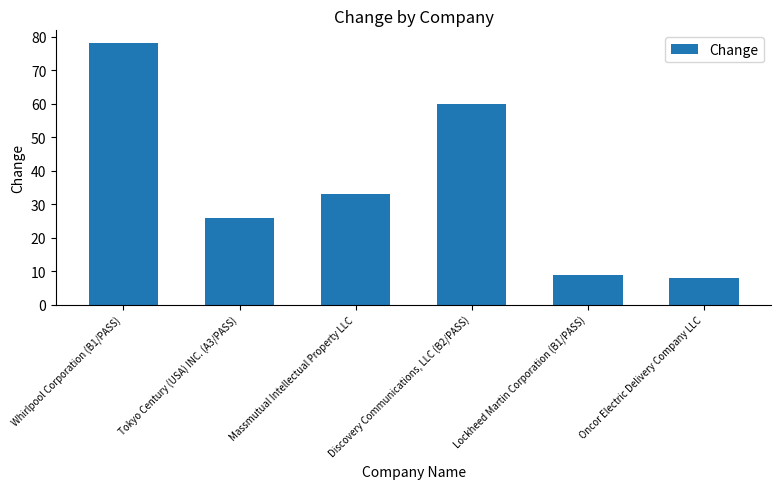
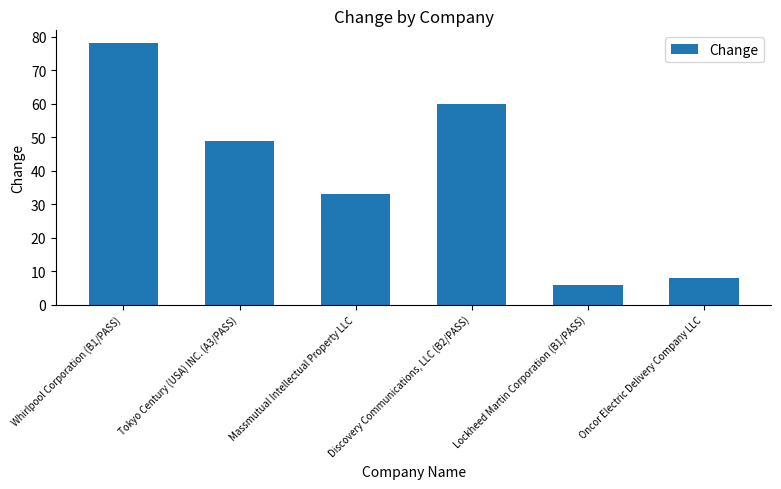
  {
    "Whirlpool Corporation (B1/PASS)": 78,
-   "Tokyo Century (USA) INC. (A3/PASS)": 26,
+   "Tokyo Century (USA) INC. (A3/PASS)": 49,
    "Massmutual Intellectual Property LLC": 33,
    "Discovery Communications, LLC (B2/PASS)": 60,
-   "Lockheed Martin Corporation (B1/PASS)": 9,
+   "Lockheed Martin Corporation (B1/PASS)": 6,
    "Oncor Electric Delivery Company LLC": 8
  }
